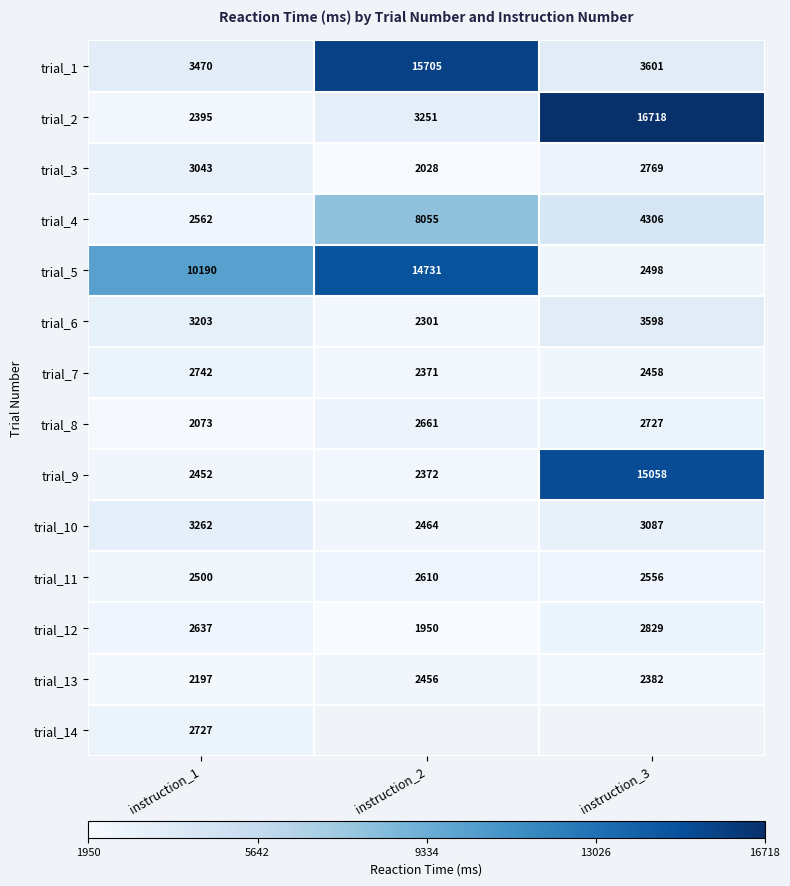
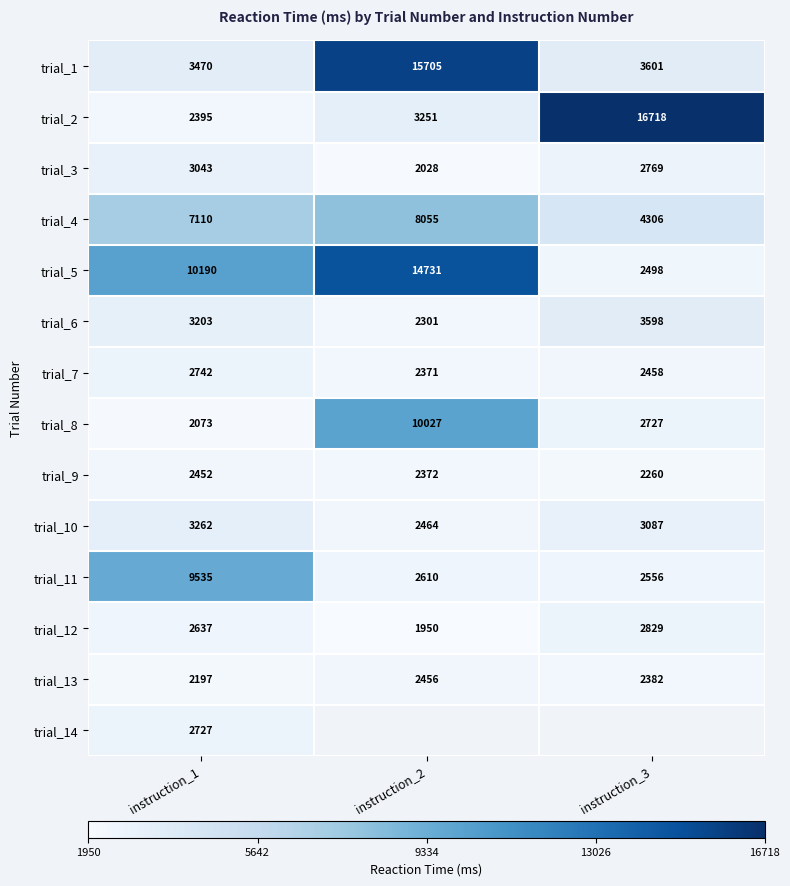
  {
    "trial_1": {
      "instruction_1": 3470,
      "instruction_2": 15705,
      "instruction_3": 3601
    },
    "trial_2": {
      "instruction_1": 2395,
      "instruction_2": 3251,
      "instruction_3": 16718
    },
    "trial_3": {
      "instruction_1": 3043,
      "instruction_2": 2028,
      "instruction_3": 2769
    },
    "trial_4": {
-     "instruction_1": 2562,
+     "instruction_1": 7110,
      "instruction_2": 8055,
      "instruction_3": 4306
    },
    "trial_5": {
      "instruction_1": 10190,
      "instruction_2": 14731,
      "instruction_3": 2498
    },
    "trial_6": {
      "instruction_1": 3203,
      "instruction_2": 2301,
      "instruction_3": 3598
    },
    "trial_7": {
      "instruction_1": 2742,
      "instruction_2": 2371,
      "instruction_3": 2458
    },
    "trial_8": {
      "instruction_1": 2073,
-     "instruction_2": 2661,
+     "instruction_2": 10027,
      "instruction_3": 2727
    },
    "trial_9": {
      "instruction_1": 2452,
      "instruction_2": 2372,
-     "instruction_3": 15058
+     "instruction_3": 2260
    },
    "trial_10": {
      "instruction_1": 3262,
      "instruction_2": 2464,
      "instruction_3": 3087
    },
    "trial_11": {
-     "instruction_1": 2500,
+     "instruction_1": 9535,
      "instruction_2": 2610,
      "instruction_3": 2556
    },
    "trial_12": {
      "instruction_1": 2637,
      "instruction_2": 1950,
      "instruction_3": 2829
    },
    "trial_13": {
      "instruction_1": 2197,
      "instruction_2": 2456,
      "instruction_3": 2382
    },
    "trial_14": {
      "instruction_1": 2727
    }
  }
